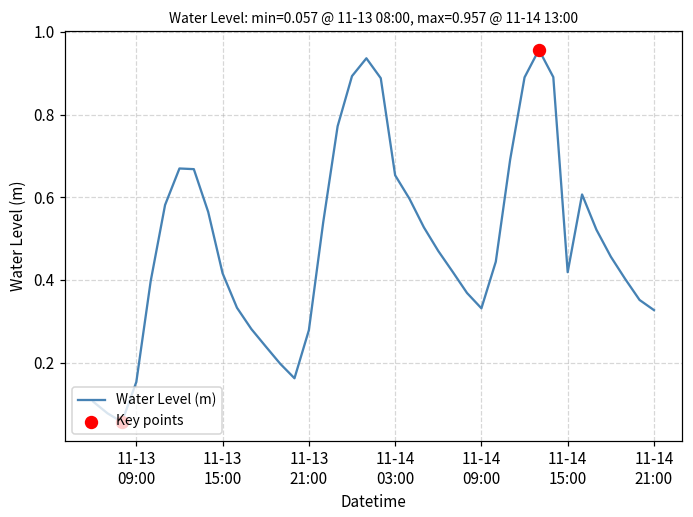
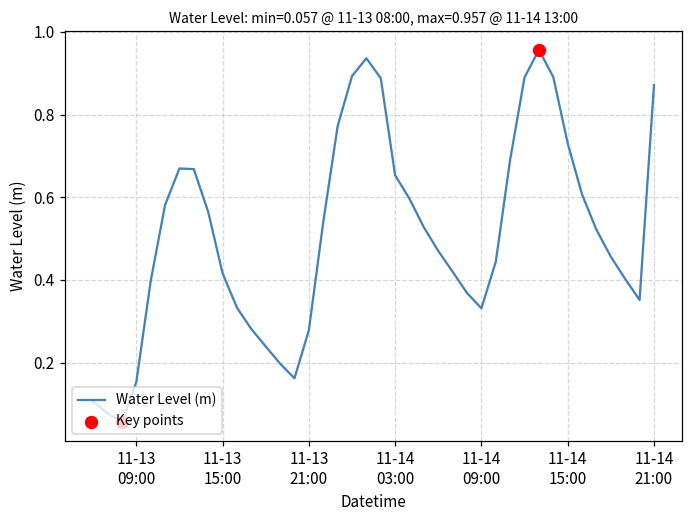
  {
    "Water Level (m)": {
      "11-13 09:00": 0.15,
      "11-13 15:00": 0.42,
      "11-13 21:00": 0.28,
      "11-14 03:00": 0.65,
      "11-14 09:00": 0.33,
-     "11-14 15:00": 0.42,
-     "11-14 21:00": 0.33
+     "11-14 15:00": 0.73,
+     "11-14 21:00": 0.87
    }
  }
